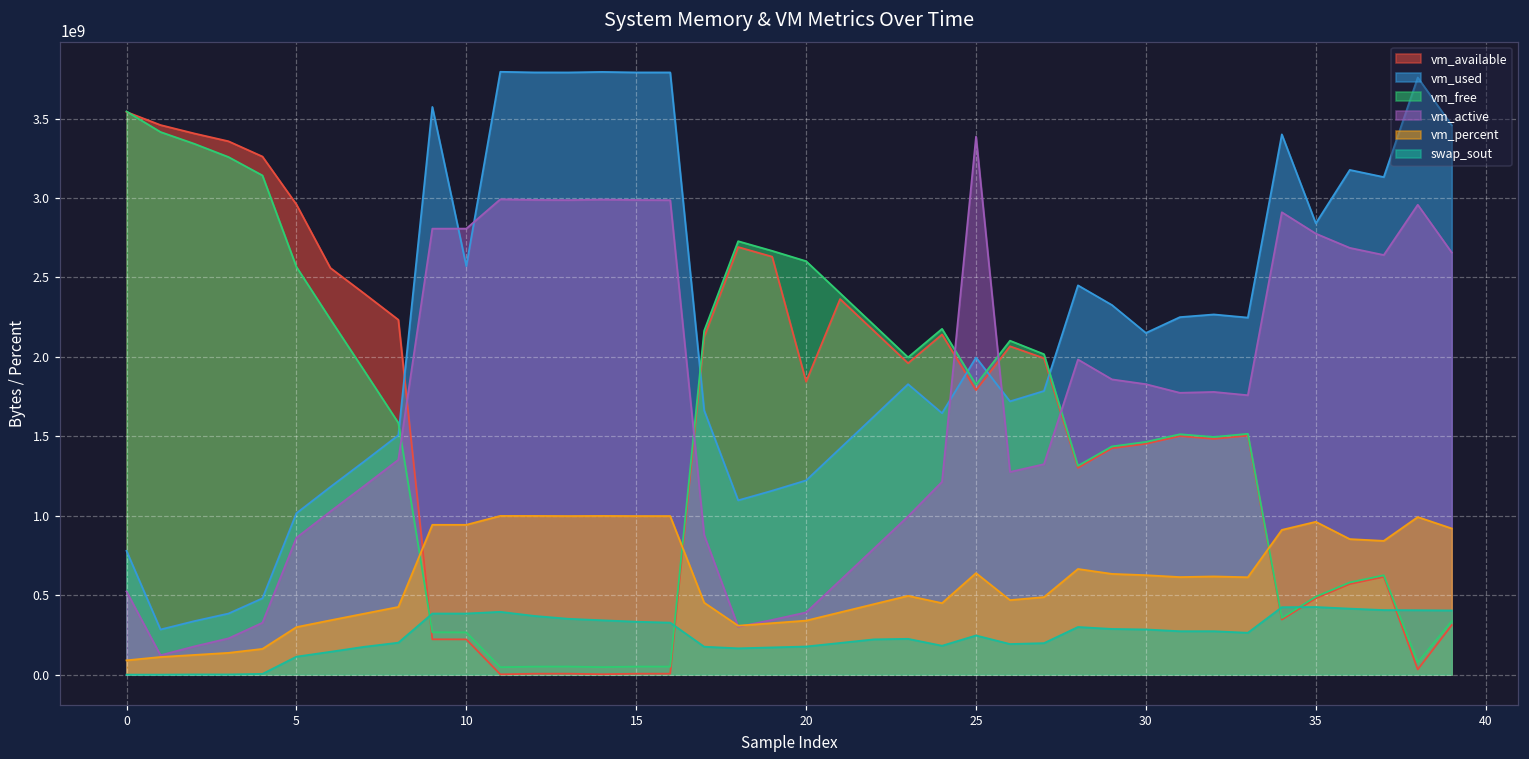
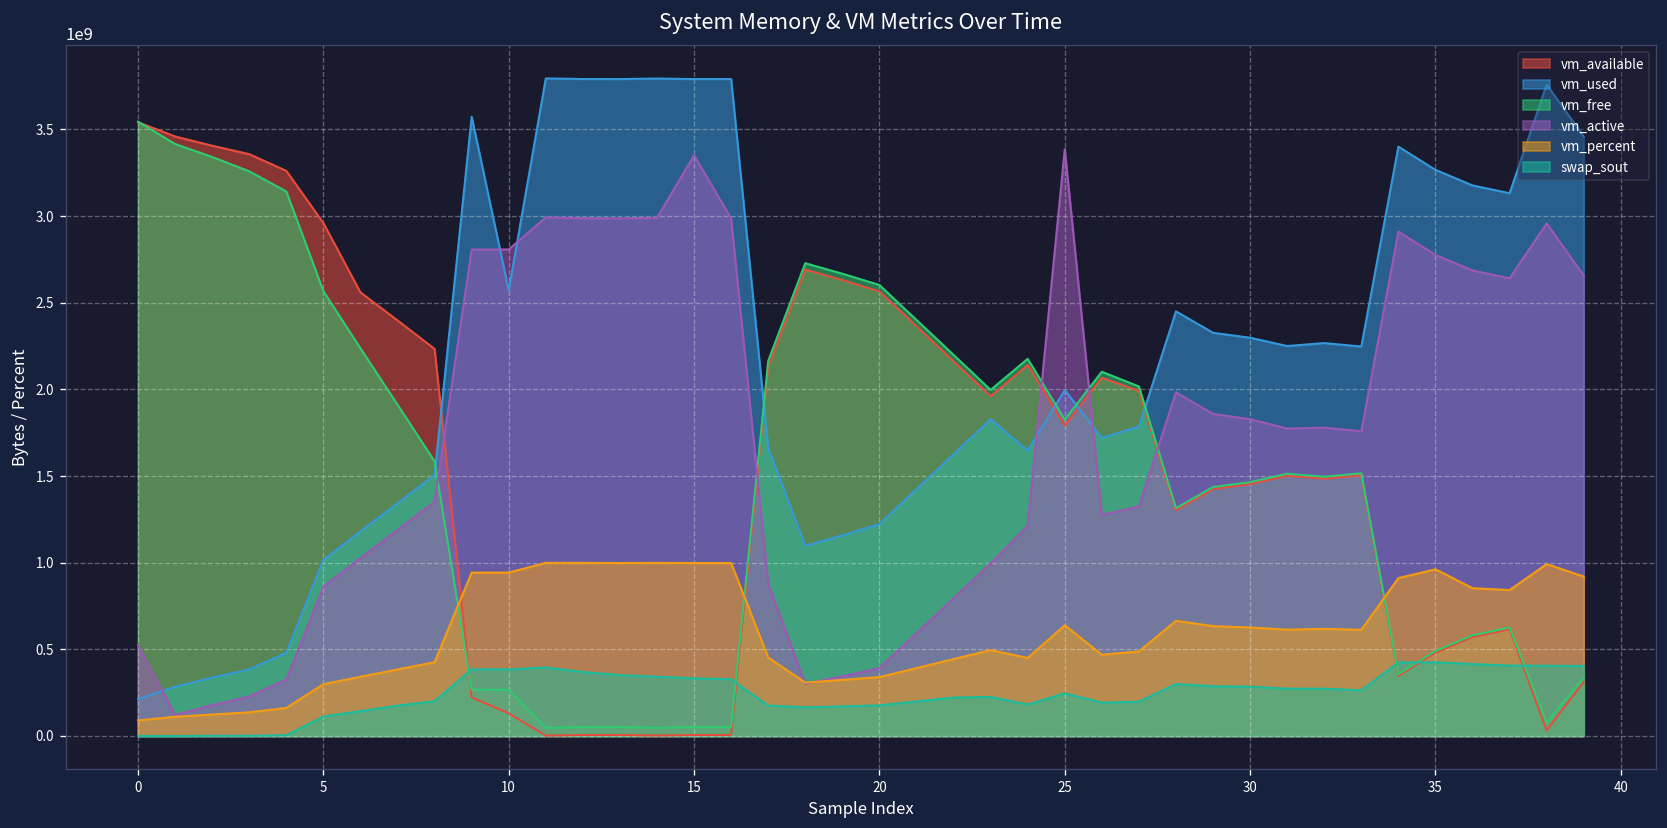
  {
    "vm_available": {
      "5": 2960000000,
-     "10": 220000000,
+     "10": 130000000,
      "15": 10000000,
-     "20": 1840000000,
+     "20": 2570000000,
      "25": 1790000000
    },
    "vm_used": {
-     "0": 780000000,
+     "0": 210000000,
      "5": 1020000000,
      "10": 2570000000,
      "15": 3790000000,
      "20": 1220000000,
      "25": 2000000000,
-     "30": 2150000000,
-     "35": 2840000000
+     "30": 2300000000,
+     "35": 3270000000
    },
    "vm_active": {
      "0": 520000000,
      "5": 860000000,
      "10": 2810000000,
-     "15": 2990000000,
+     "15": 3350000000,
      "20": 390000000,
      "25": 3390000000,
      "30": 1830000000,
      "35": 2780000000
    },
    "vm_percent": {
      "0": 90000000,
      "5": 300000000,
      "10": 940000000,
      "15": 1000000000,
      "20": 340000000,
      "25": 640000000,
      "30": 630000000,
      "35": 960000000
    }
  }
